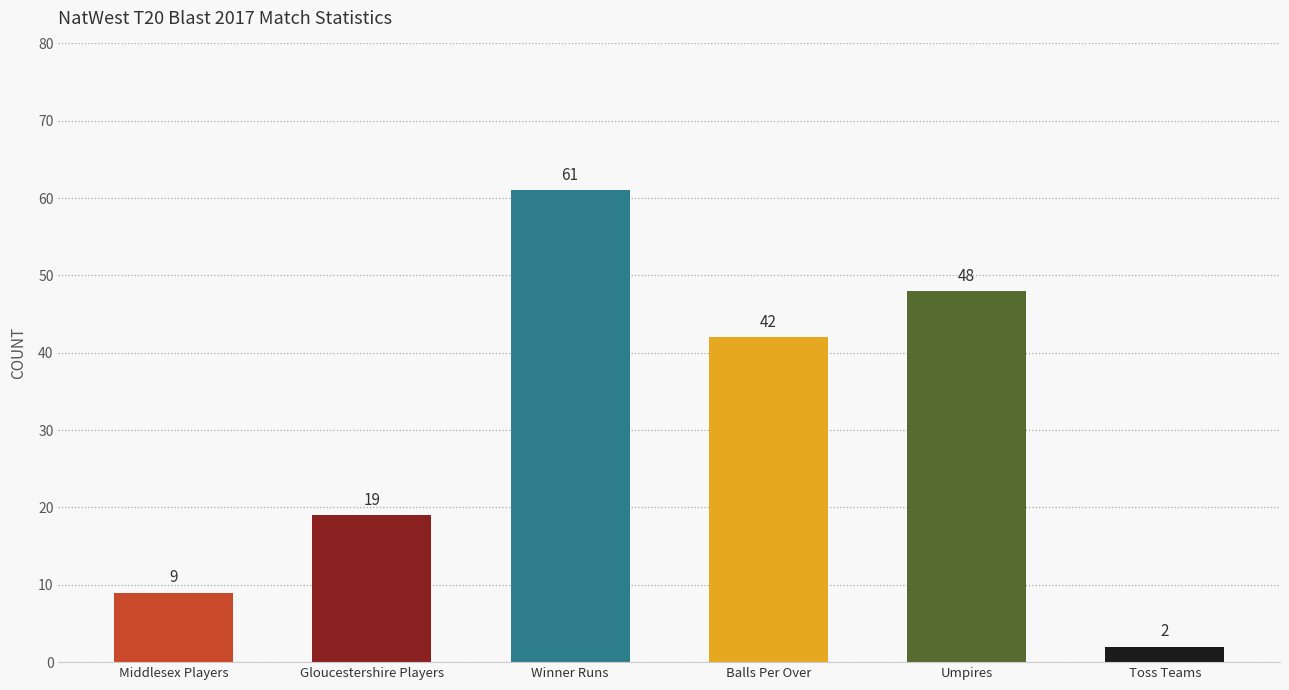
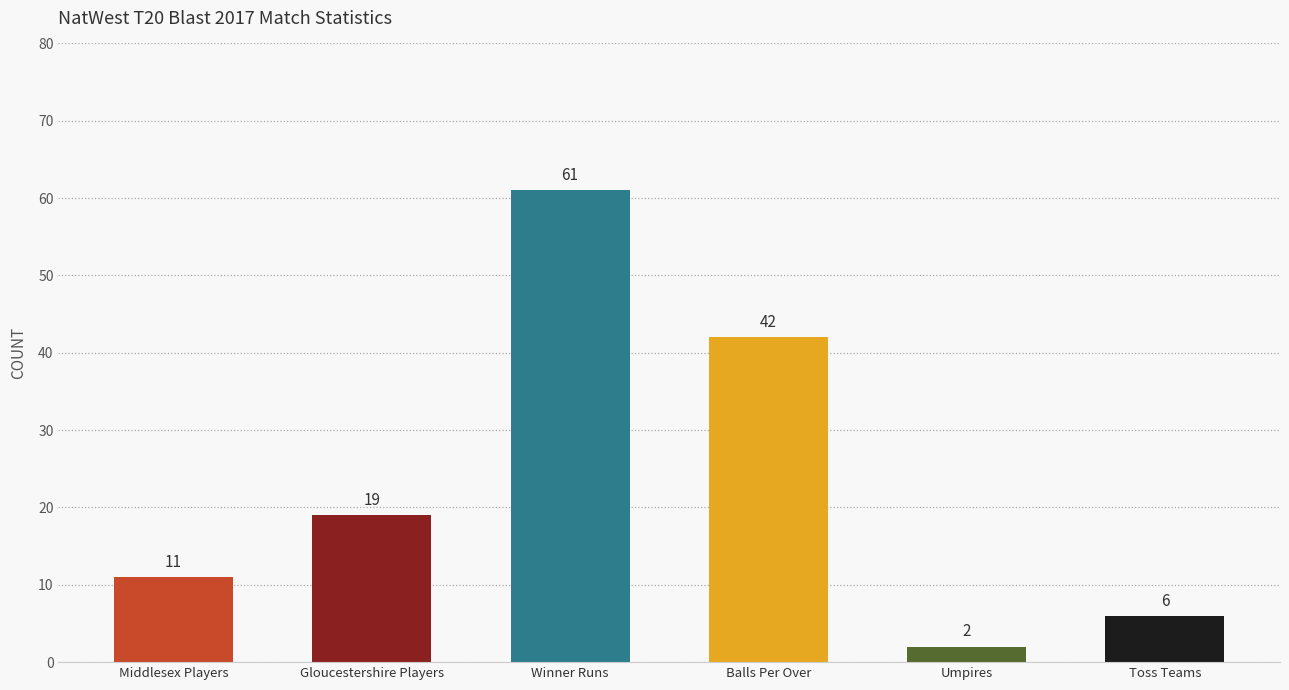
  {
-   "Middlesex Players": 9,
+   "Middlesex Players": 11,
    "Gloucestershire Players": 19,
    "Winner Runs": 61,
    "Balls Per Over": 42,
-   "Umpires": 48,
-   "Toss Teams": 2
+   "Umpires": 2,
+   "Toss Teams": 6
  }
